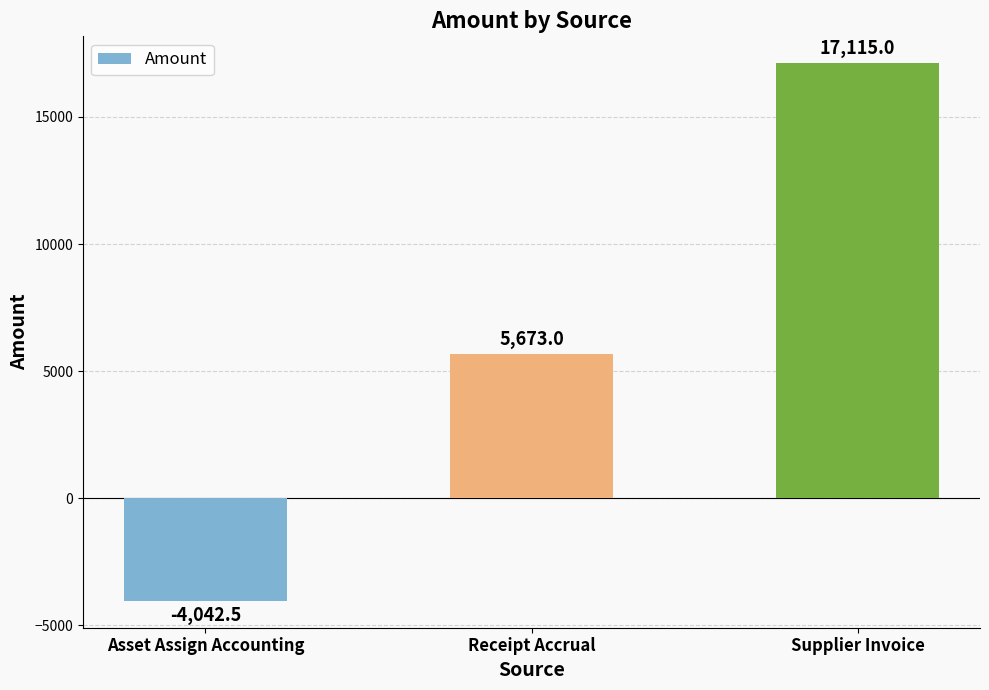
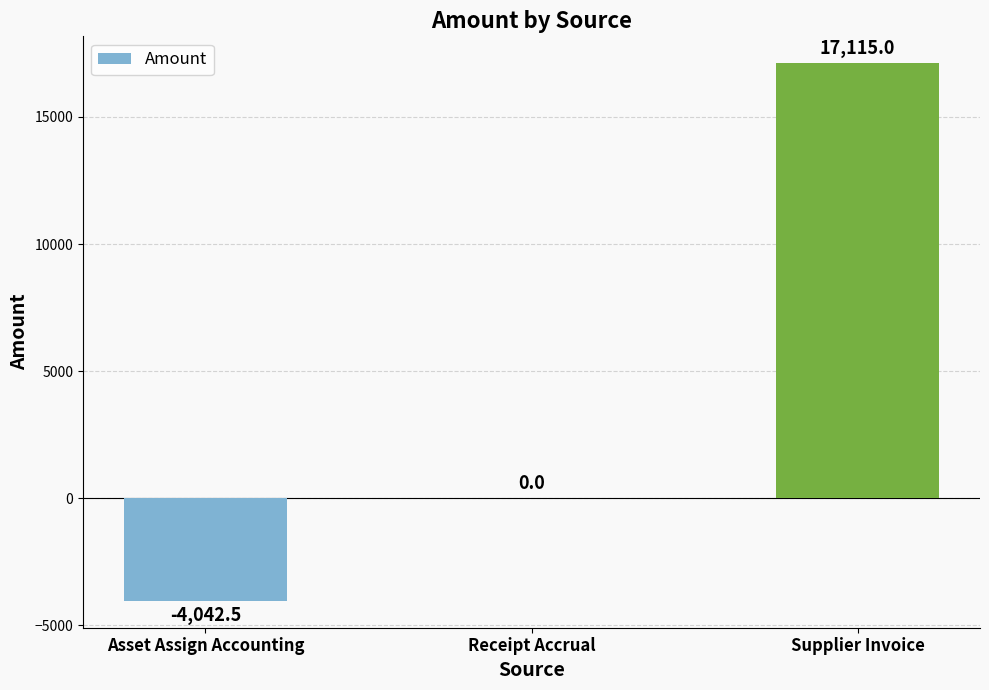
  {
    "Asset Assign Accounting": "-4,042.5",
-   "Receipt Accrual": "5,673.0",
+   "Receipt Accrual": "0.0",
    "Supplier Invoice": "17,115.0"
  }
